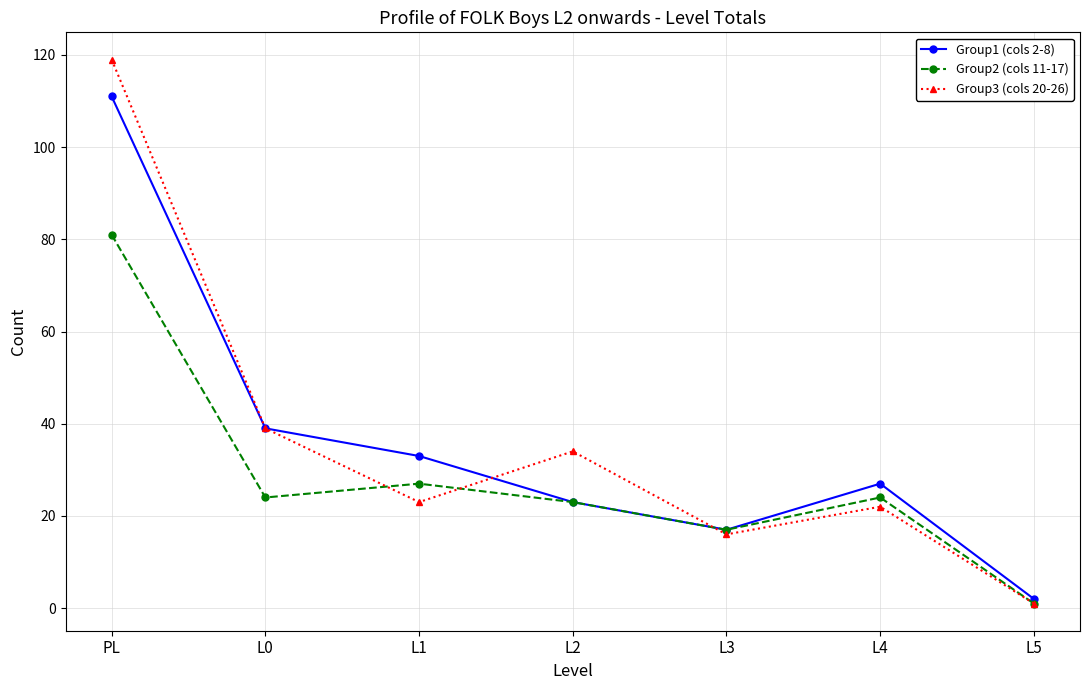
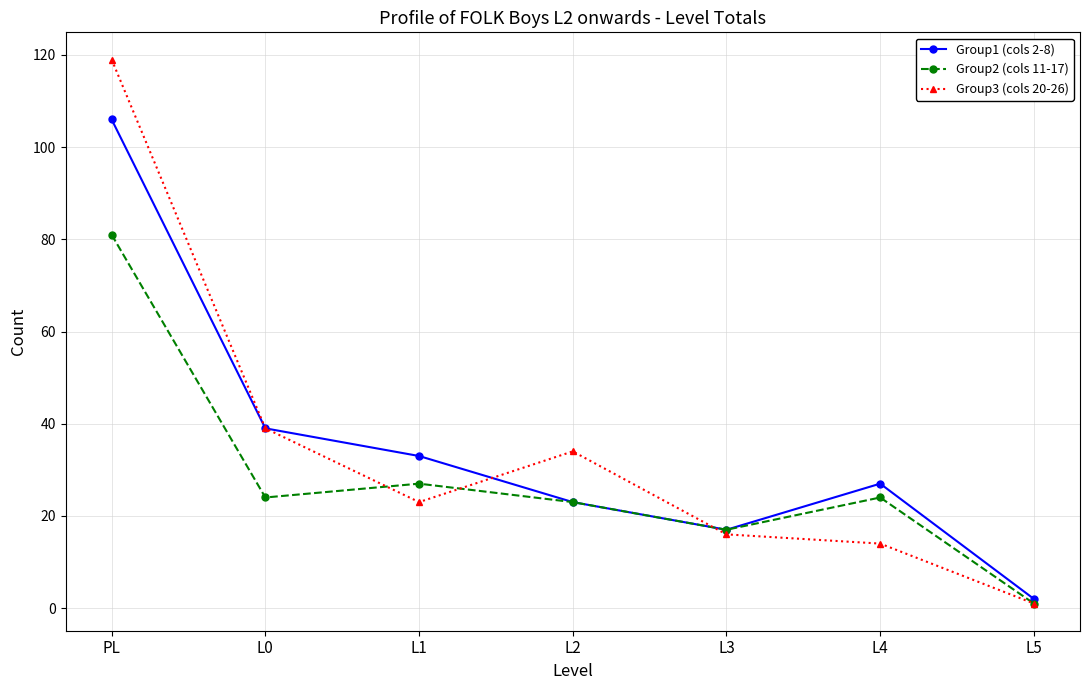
  {
    "Group1 (cols 2-8)": {
-     "PL": 111,
+     "PL": 106,
      "L1": 33,
      "L4": 27,
      "L5": 2
    },
    "Group2 (cols 11-17)": {
      "PL": 81,
      "L0": 24,
      "L1": 27,
      "L4": 24
    },
    "Group3 (cols 20-26)": {
      "PL": 119,
      "L1": 23,
      "L2": 34,
      "L3": 16,
-     "L4": 22
+     "L4": 14
    }
  }
